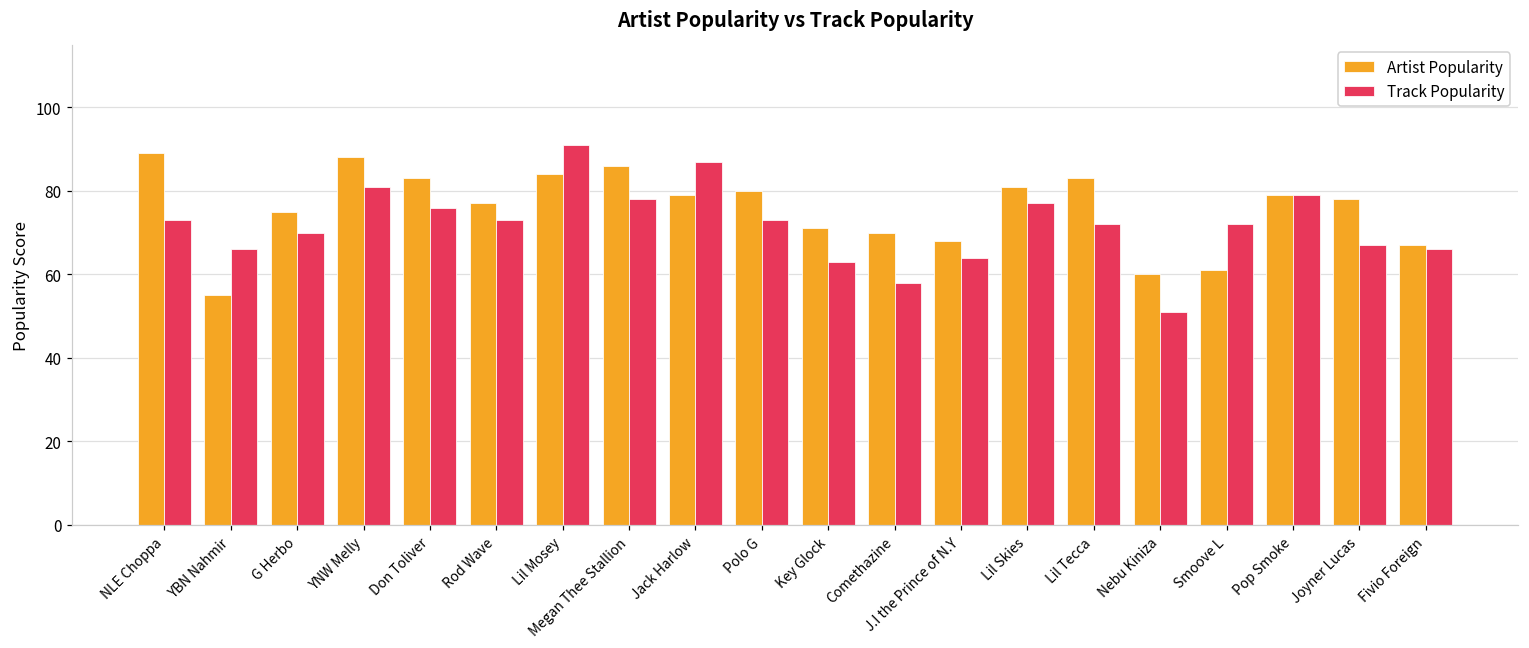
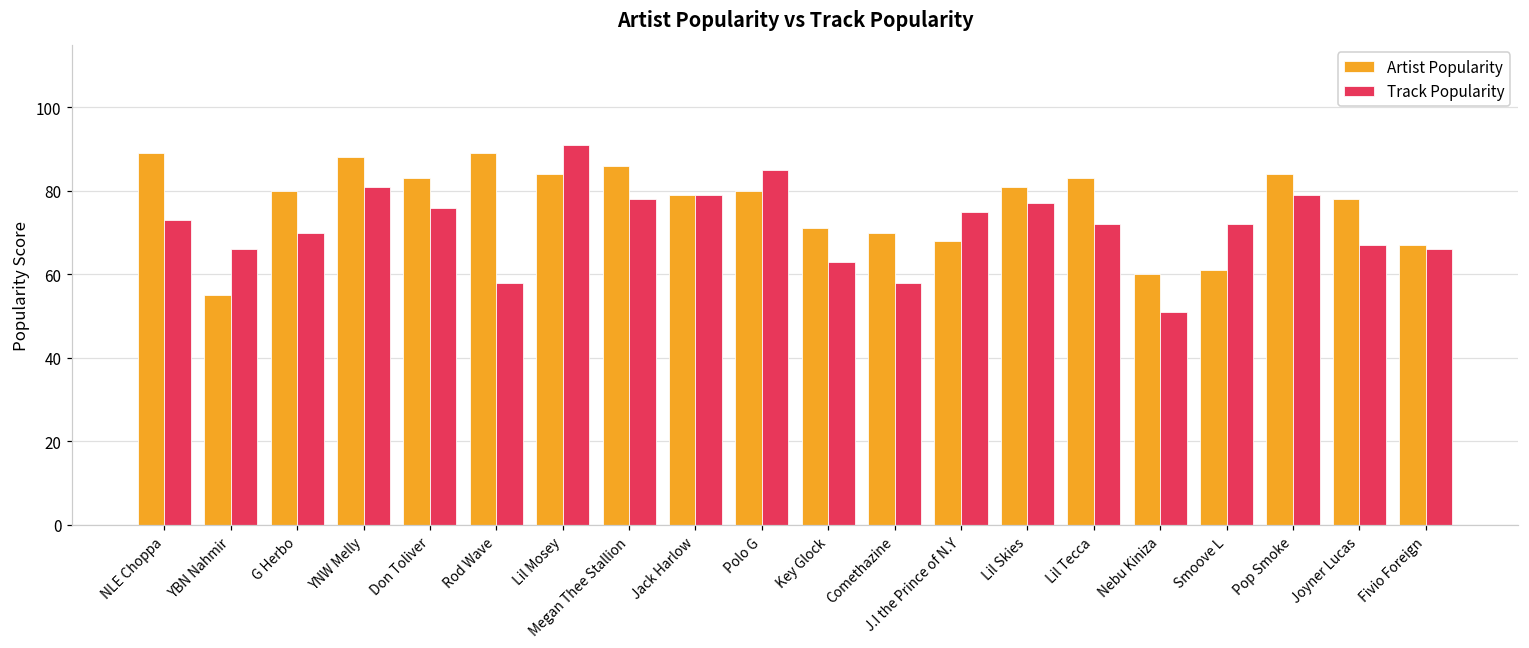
  {
    "Artist Popularity": {
      "NLE Choppa": 89,
      "YBN Nahmir": 55,
-     "G Herbo": 75,
+     "G Herbo": 80,
      "YNW Melly": 88,
      "Don Toliver": 83,
-     "Rod Wave": 77,
+     "Rod Wave": 89,
      "Lil Mosey": 84,
      "Megan Thee Stallion": 86,
      "Jack Harlow": 79,
      "Polo G": 80,
      "Key Glock": 71,
      "Comethazine": 70,
      "J.I the Prince of N.Y": 68,
      "Lil Skies": 81,
      "Lil Tecca": 83,
      "Nebu Kiniza": 60,
      "Smoove L": 61,
-     "Pop Smoke": 79,
+     "Pop Smoke": 84,
      "Joyner Lucas": 78,
      "Fivio Foreign": 67
    },
    "Track Popularity": {
      "NLE Choppa": 73,
      "YBN Nahmir": 66,
      "G Herbo": 70,
      "YNW Melly": 81,
      "Don Toliver": 76,
-     "Rod Wave": 73,
+     "Rod Wave": 58,
      "Lil Mosey": 91,
      "Megan Thee Stallion": 78,
-     "Jack Harlow": 87,
-     "Polo G": 73,
+     "Jack Harlow": 79,
+     "Polo G": 85,
      "Key Glock": 63,
      "Comethazine": 58,
-     "J.I the Prince of N.Y": 64,
+     "J.I the Prince of N.Y": 75,
      "Lil Skies": 77,
      "Lil Tecca": 72,
      "Nebu Kiniza": 51,
      "Smoove L": 72,
      "Pop Smoke": 79,
      "Joyner Lucas": 67,
      "Fivio Foreign": 66
    }
  }
